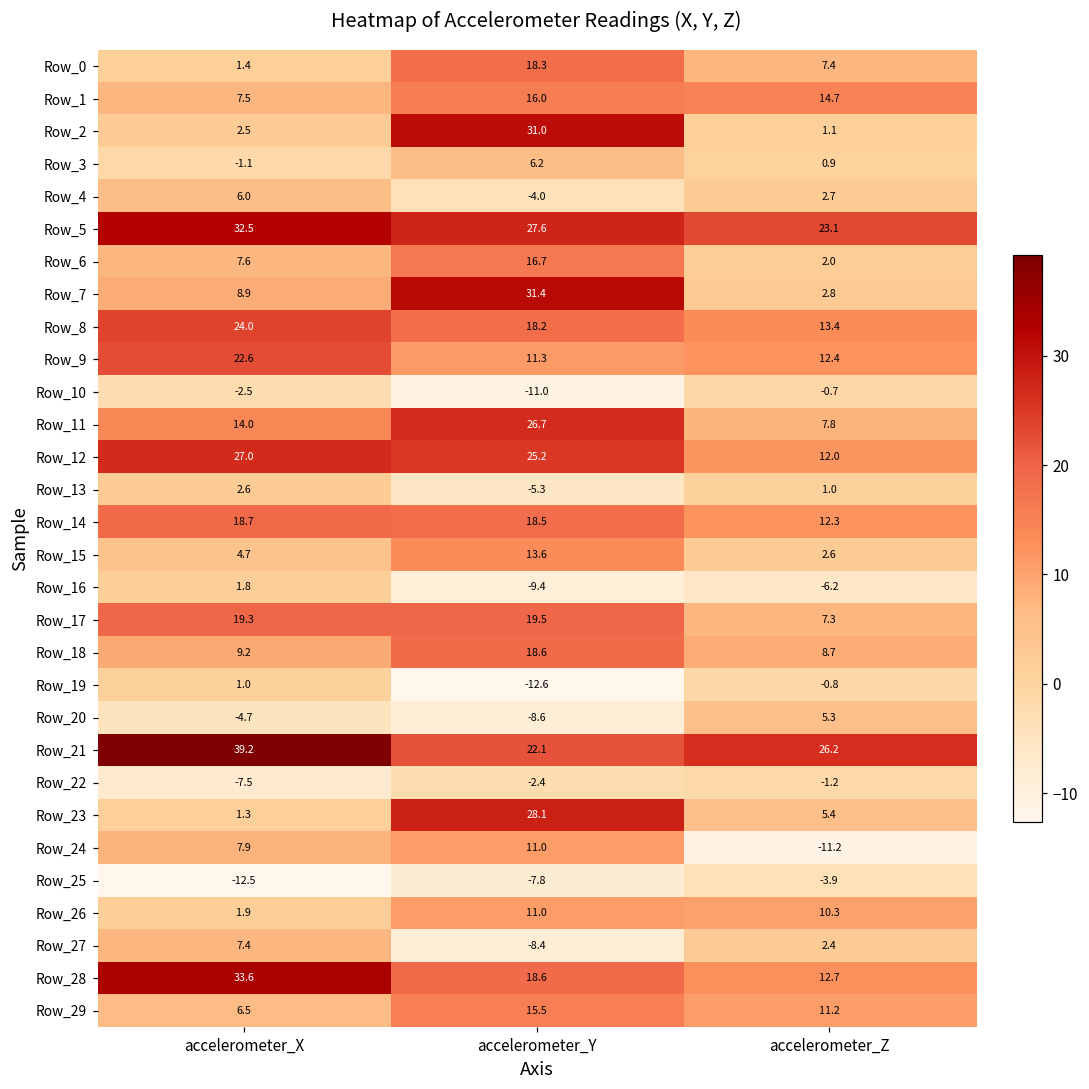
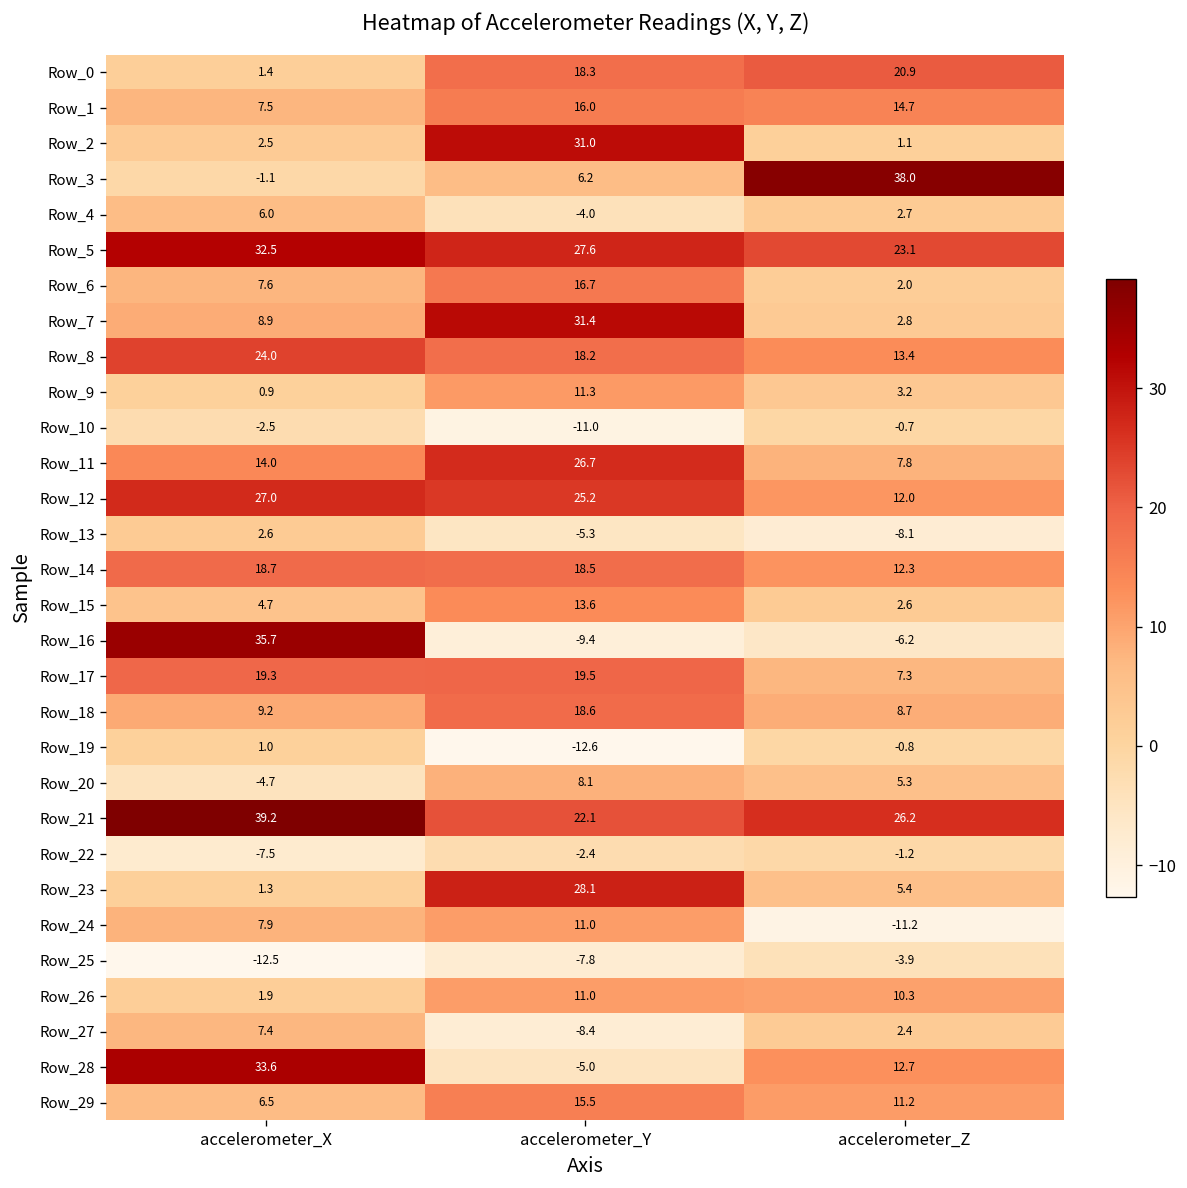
  {
    "Row_0": {
      "accelerometer_X": 1.4,
      "accelerometer_Y": 18.3,
-     "accelerometer_Z": 7.4
+     "accelerometer_Z": 20.9
    },
    "Row_1": {
      "accelerometer_X": 7.5,
      "accelerometer_Y": 16.0,
      "accelerometer_Z": 14.7
    },
    "Row_2": {
      "accelerometer_X": 2.5,
      "accelerometer_Y": 31.0,
      "accelerometer_Z": 1.1
    },
    "Row_3": {
      "accelerometer_X": -1.1,
      "accelerometer_Y": 6.2,
-     "accelerometer_Z": 0.9
+     "accelerometer_Z": 38.0
    },
    "Row_4": {
      "accelerometer_X": 6.0,
      "accelerometer_Y": -4.0,
      "accelerometer_Z": 2.7
    },
    "Row_5": {
      "accelerometer_X": 32.5,
      "accelerometer_Y": 27.6,
      "accelerometer_Z": 23.1
    },
    "Row_6": {
      "accelerometer_X": 7.6,
      "accelerometer_Y": 16.7,
      "accelerometer_Z": 2.0
    },
    "Row_7": {
      "accelerometer_X": 8.9,
      "accelerometer_Y": 31.4,
      "accelerometer_Z": 2.8
    },
    "Row_8": {
      "accelerometer_X": 24.0,
      "accelerometer_Y": 18.2,
      "accelerometer_Z": 13.4
    },
    "Row_9": {
-     "accelerometer_X": 22.6,
+     "accelerometer_X": 0.9,
      "accelerometer_Y": 11.3,
-     "accelerometer_Z": 12.4
+     "accelerometer_Z": 3.2
    },
    "Row_10": {
      "accelerometer_X": -2.5,
      "accelerometer_Y": -11.0,
      "accelerometer_Z": -0.7
    },
    "Row_11": {
      "accelerometer_X": 14.0,
      "accelerometer_Y": 26.7,
      "accelerometer_Z": 7.8
    },
    "Row_12": {
      "accelerometer_X": 27.0,
      "accelerometer_Y": 25.2,
      "accelerometer_Z": 12.0
    },
    "Row_13": {
      "accelerometer_X": 2.6,
      "accelerometer_Y": -5.3,
-     "accelerometer_Z": 1.0
+     "accelerometer_Z": -8.1
    },
    "Row_14": {
      "accelerometer_X": 18.7,
      "accelerometer_Y": 18.5,
      "accelerometer_Z": 12.3
    },
    "Row_15": {
      "accelerometer_X": 4.7,
      "accelerometer_Y": 13.6,
      "accelerometer_Z": 2.6
    },
    "Row_16": {
-     "accelerometer_X": 1.8,
+     "accelerometer_X": 35.7,
      "accelerometer_Y": -9.4,
      "accelerometer_Z": -6.2
    },
    "Row_17": {
      "accelerometer_X": 19.3,
      "accelerometer_Y": 19.5,
      "accelerometer_Z": 7.3
    },
    "Row_18": {
      "accelerometer_X": 9.2,
      "accelerometer_Y": 18.6,
      "accelerometer_Z": 8.7
    },
    "Row_19": {
      "accelerometer_X": 1.0,
      "accelerometer_Y": -12.6,
      "accelerometer_Z": -0.8
    },
    "Row_20": {
      "accelerometer_X": -4.7,
-     "accelerometer_Y": -8.6,
+     "accelerometer_Y": 8.1,
      "accelerometer_Z": 5.3
    },
    "Row_21": {
      "accelerometer_X": 39.2,
      "accelerometer_Y": 22.1,
      "accelerometer_Z": 26.2
    },
    "Row_22": {
      "accelerometer_X": -7.5,
      "accelerometer_Y": -2.4,
      "accelerometer_Z": -1.2
    },
    "Row_23": {
      "accelerometer_X": 1.3,
      "accelerometer_Y": 28.1,
      "accelerometer_Z": 5.4
    },
    "Row_24": {
      "accelerometer_X": 7.9,
      "accelerometer_Y": 11.0,
      "accelerometer_Z": -11.2
    },
    "Row_25": {
      "accelerometer_X": -12.5,
      "accelerometer_Y": -7.8,
      "accelerometer_Z": -3.9
    },
    "Row_26": {
      "accelerometer_X": 1.9,
      "accelerometer_Y": 11.0,
      "accelerometer_Z": 10.3
    },
    "Row_27": {
      "accelerometer_X": 7.4,
      "accelerometer_Y": -8.4,
      "accelerometer_Z": 2.4
    },
    "Row_28": {
      "accelerometer_X": 33.6,
-     "accelerometer_Y": 18.6,
+     "accelerometer_Y": -5.0,
      "accelerometer_Z": 12.7
    },
    "Row_29": {
      "accelerometer_X": 6.5,
      "accelerometer_Y": 15.5,
      "accelerometer_Z": 11.2
    }
  }
